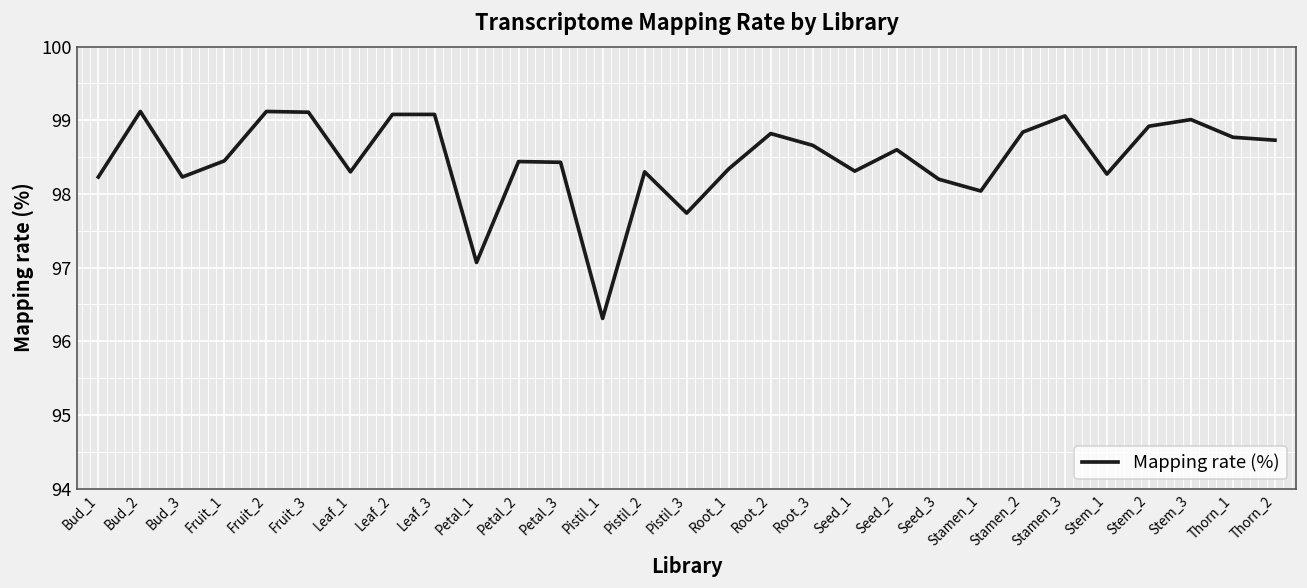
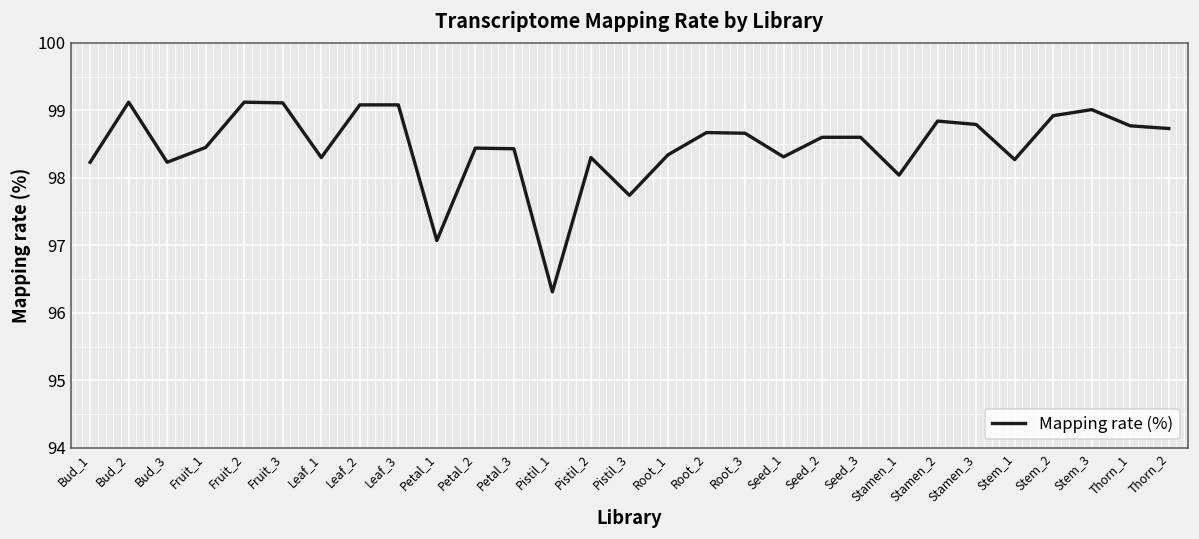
  {
    "Bud_1": 98.2,
    "Bud_2": 99.1,
    "Bud_3": 98.2,
    "Fruit_1": 98.5,
    "Fruit_2": 99.1,
    "Fruit_3": 99.1,
    "Leaf_1": 98.3,
    "Leaf_2": 99.1,
    "Leaf_3": 99.1,
    "Petal_1": 97.1,
    "Petal_2": 98.4,
    "Petal_3": 98.4,
    "Pistil_1": 96.3,
    "Pistil_2": 98.3,
    "Pistil_3": 97.7,
    "Root_1": 98.3,
-   "Root_2": 98.8,
+   "Root_2": 98.7,
    "Root_3": 98.7,
    "Seed_1": 98.3,
    "Seed_2": 98.6,
-   "Seed_3": 98.2,
+   "Seed_3": 98.6,
    "Stamen_1": 98.0,
    "Stamen_2": 98.8,
-   "Stamen_3": 99.1,
+   "Stamen_3": 98.8,
    "Stem_1": 98.3,
    "Stem_2": 98.9,
    "Stem_3": 99.0,
    "Thorn_1": 98.8,
    "Thorn_2": 98.7
  }
